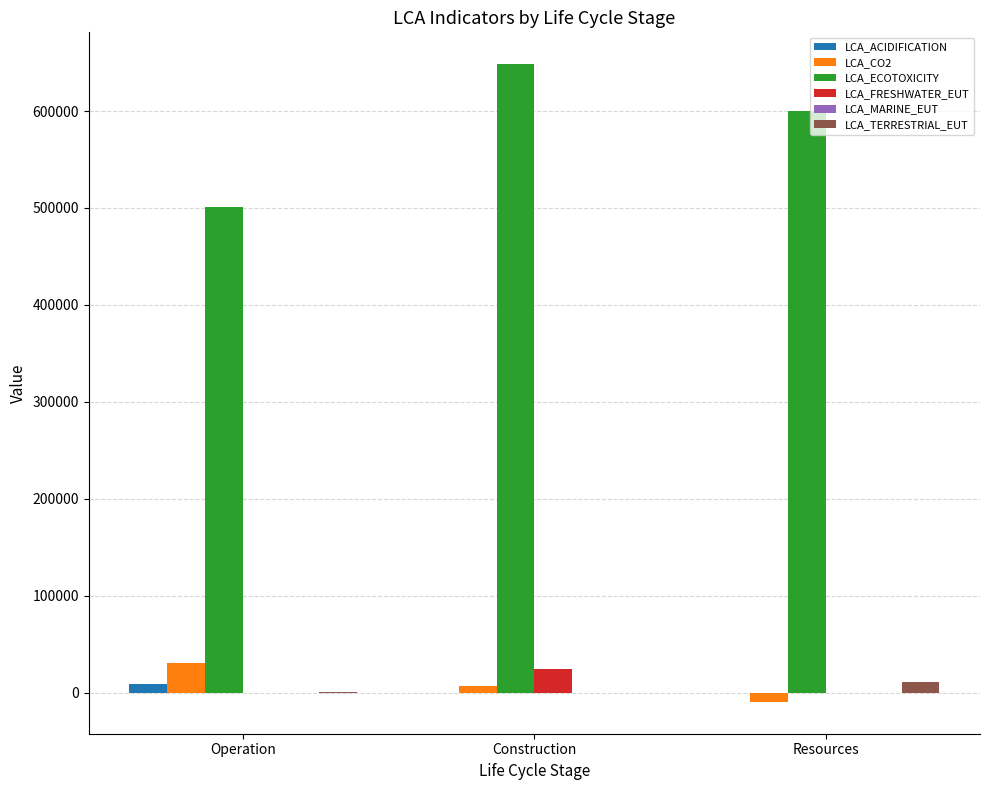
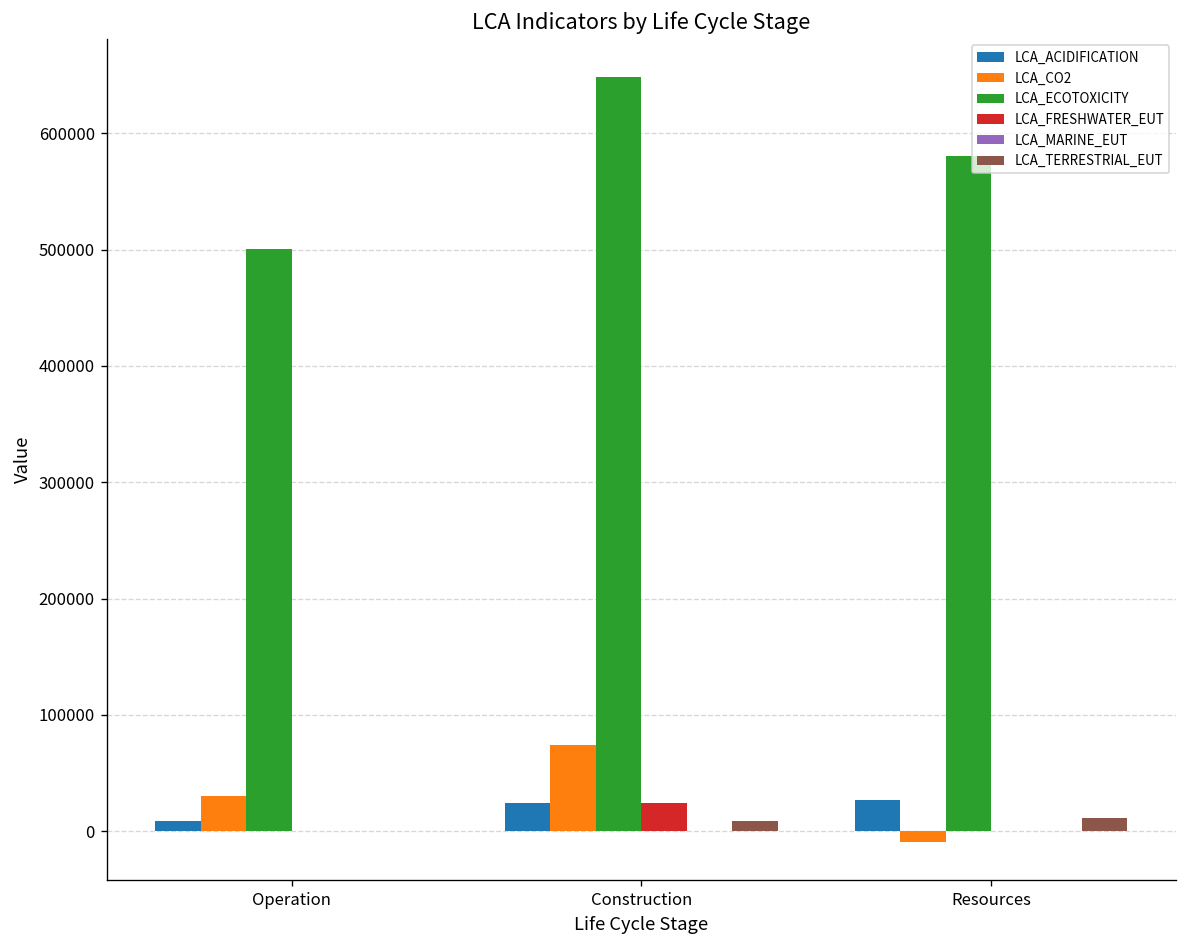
  {
    "LCA_ACIDIFICATION": {
      "Operation": 10000,
-     "Construction": 0,
-     "Resources": 0
+     "Construction": 20000,
+     "Resources": 30000
    },
    "LCA_CO2": {
      "Operation": 30000,
-     "Construction": 10000,
+     "Construction": 70000,
      "Resources": -10000
    },
    "LCA_ECOTOXICITY": {
      "Operation": 500000,
      "Construction": 650000,
-     "Resources": 600000
+     "Resources": 580000
    },
    "LCA_FRESHWATER_EUT": {
      "Construction": 20000
    },
    "LCA_TERRESTRIAL_EUT": {
-     "Construction": 0,
+     "Construction": 10000,
      "Resources": 10000
    }
  }
